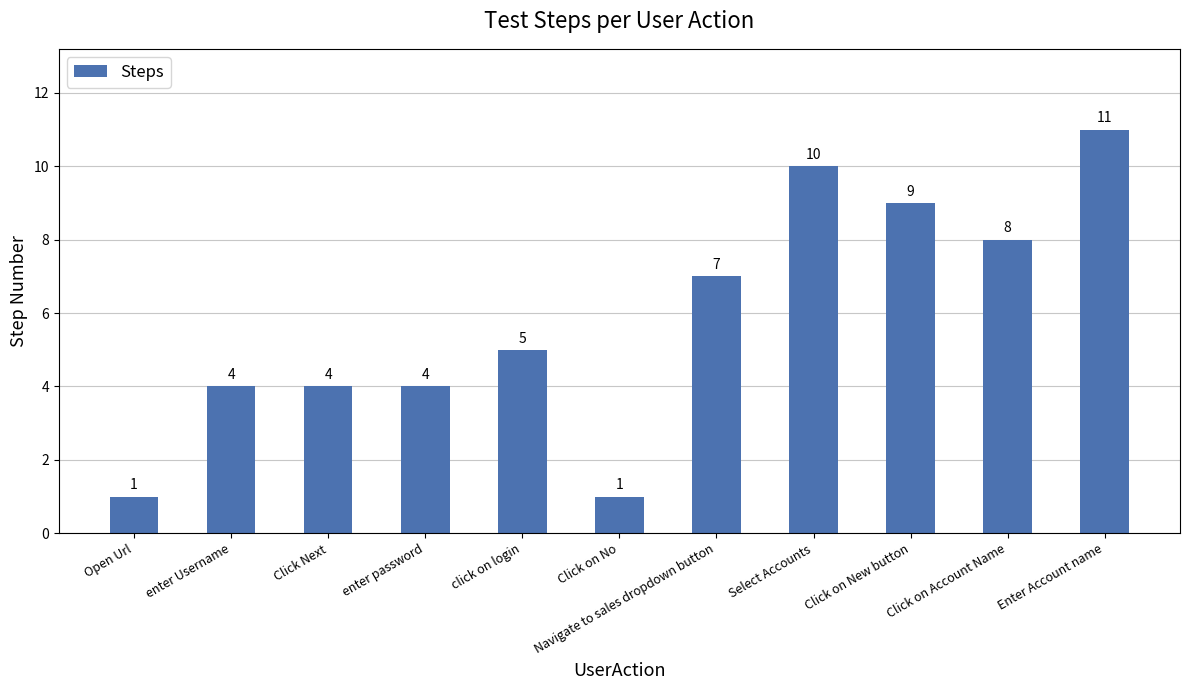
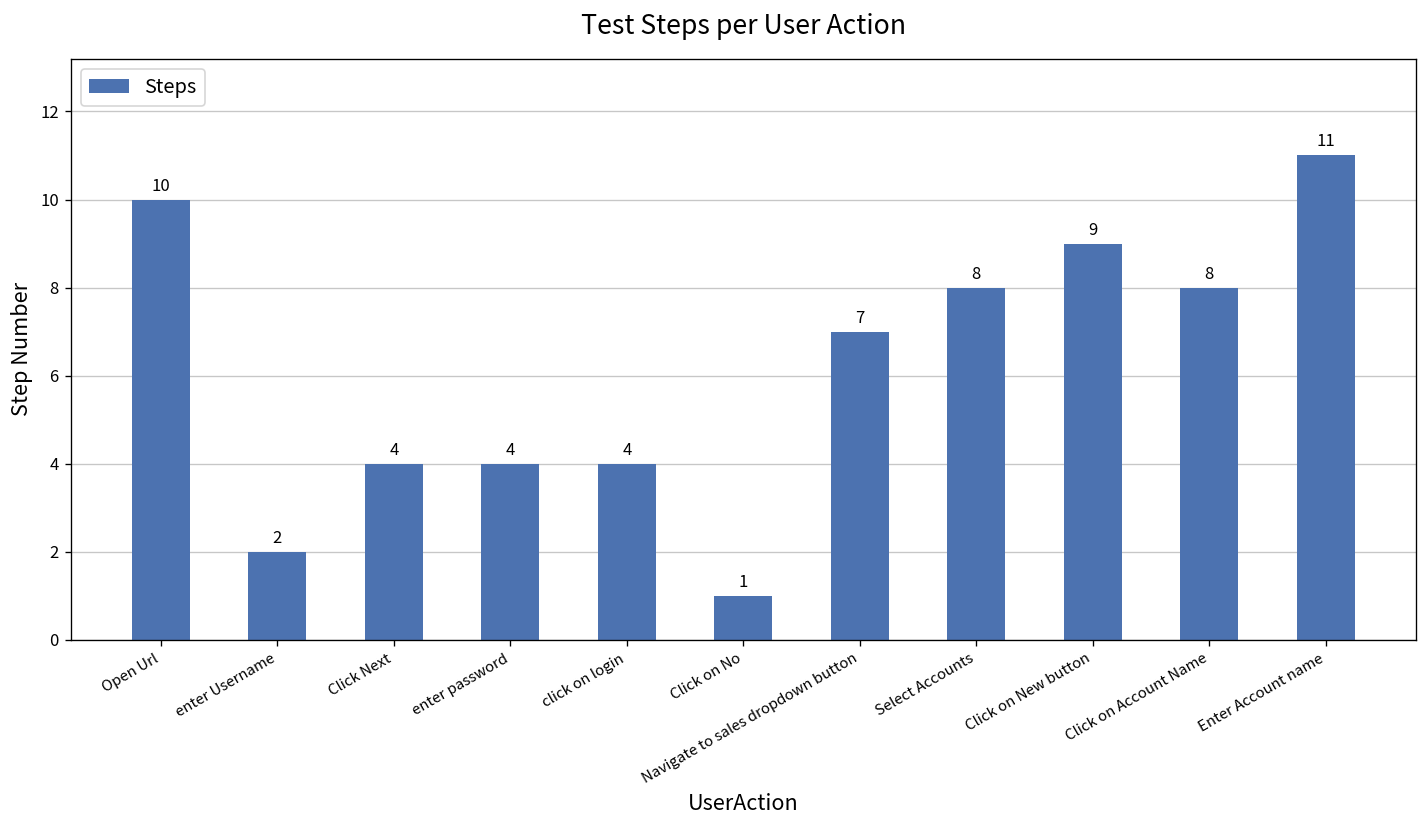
  {
-   "Open Url": 1,
-   "enter Username": 4,
+   "Open Url": 10,
+   "enter Username": 2,
    "Click Next": 4,
    "enter password": 4,
-   "click on login": 5,
+   "click on login": 4,
    "Click on No": 1,
    "Navigate to sales dropdown button": 7,
-   "Select Accounts": 10,
+   "Select Accounts": 8,
    "Click on New button": 9,
    "Click on Account Name": 8,
    "Enter Account name": 11
  }
